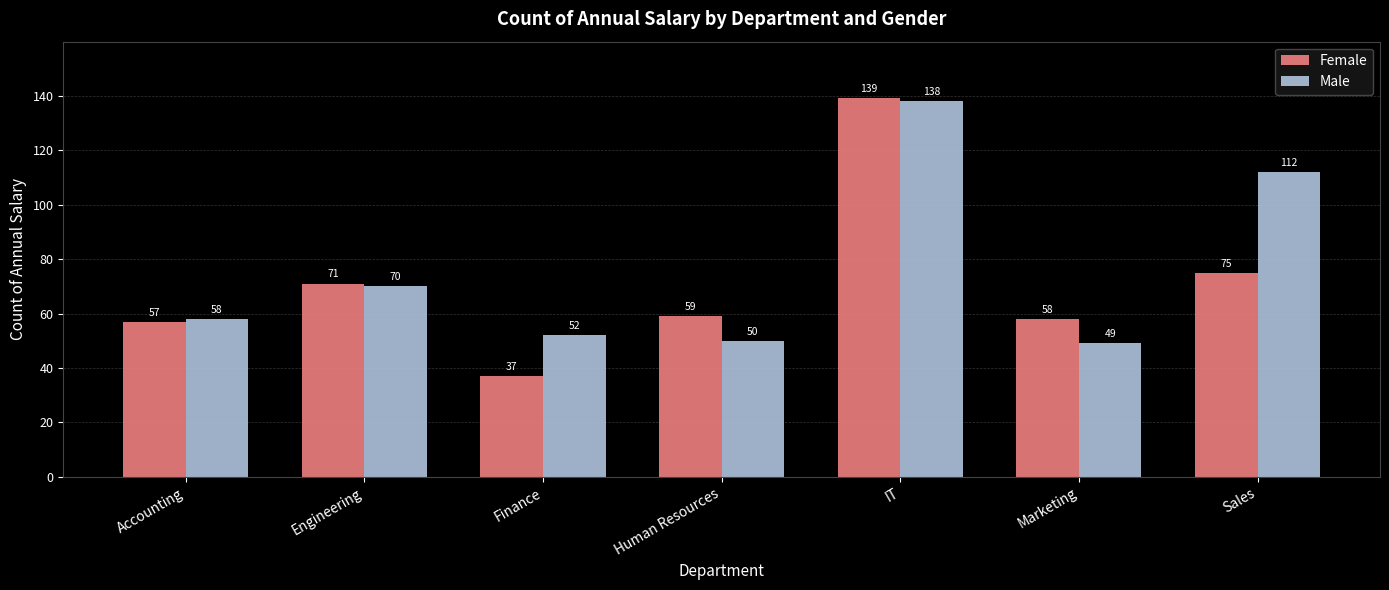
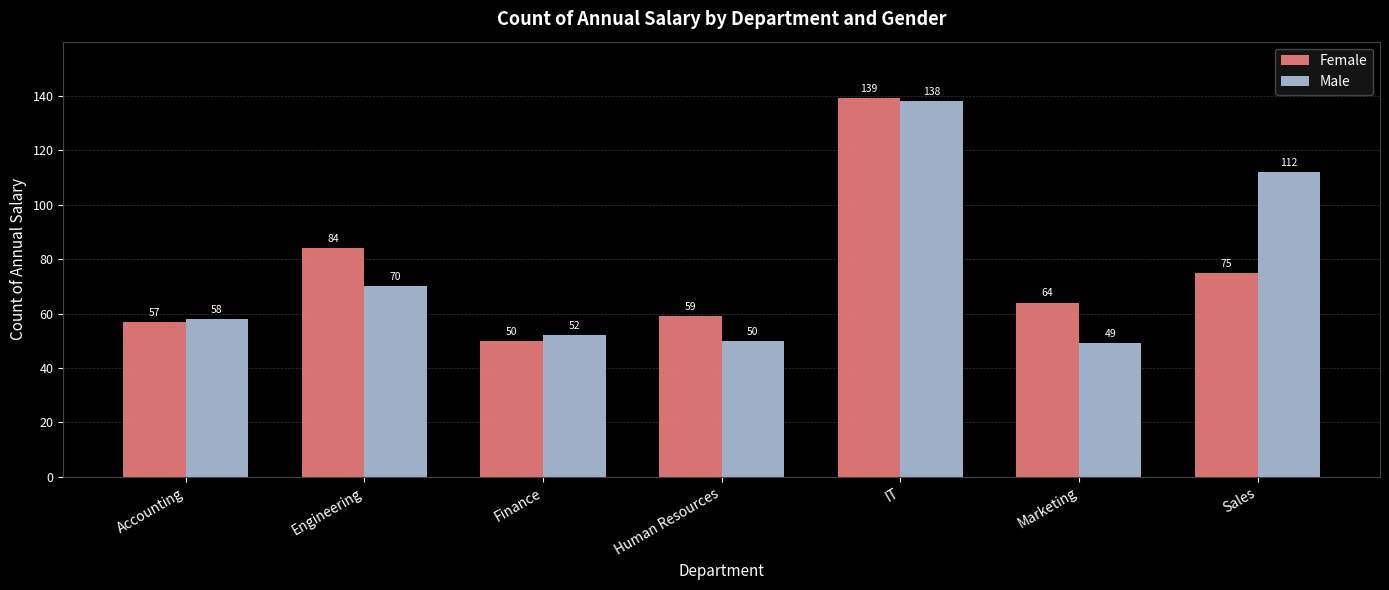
  {
    "Female": {
      "Accounting": 57,
-     "Engineering": 71,
-     "Finance": 37,
+     "Engineering": 84,
+     "Finance": 50,
      "Human Resources": 59,
      "IT": 139,
-     "Marketing": 58,
+     "Marketing": 64,
      "Sales": 75
    },
    "Male": {
      "Accounting": 58,
      "Engineering": 70,
      "Finance": 52,
      "Human Resources": 50,
      "IT": 138,
      "Marketing": 49,
      "Sales": 112
    }
  }
